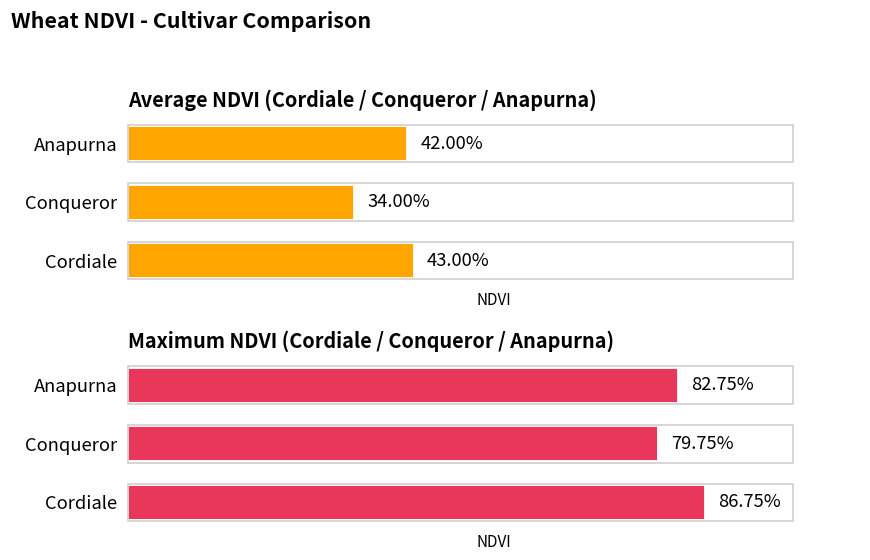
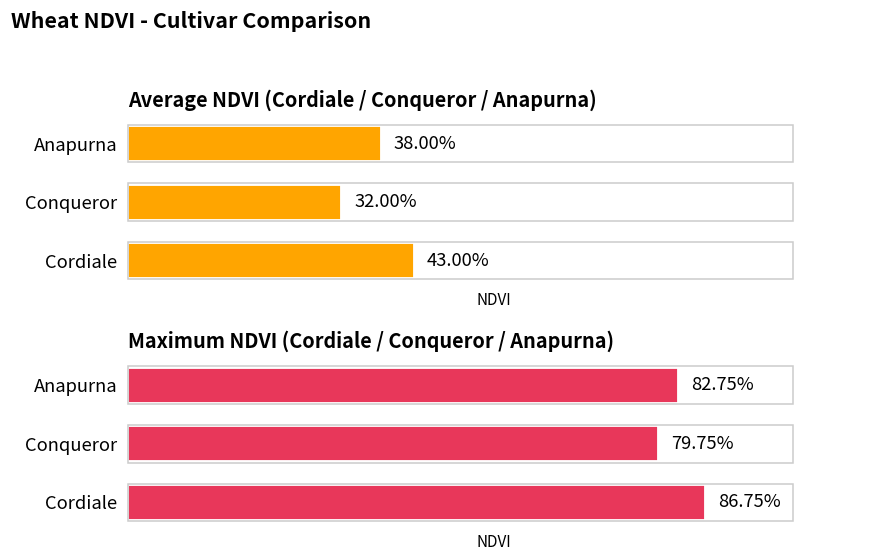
  {
    "Average NDVI (Cordiale / Conqueror / Anapurna)": {
-     "Anapurna": "42.00%",
-     "Conqueror": "34.00%",
+     "Anapurna": "38.00%",
+     "Conqueror": "32.00%",
      "Cordiale": "43.00%"
    },
    "Maximum NDVI (Cordiale / Conqueror / Anapurna)": {
      "Anapurna": "82.75%",
      "Conqueror": "79.75%",
      "Cordiale": "86.75%"
    }
  }
